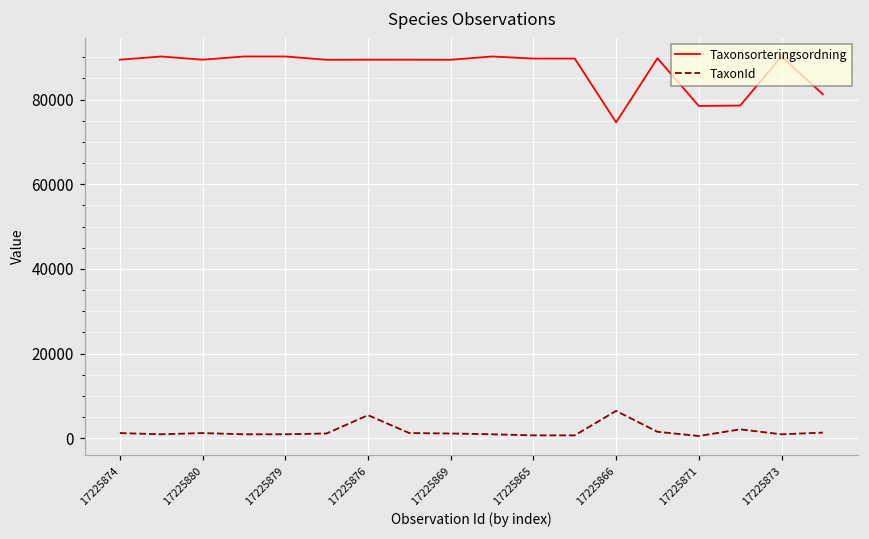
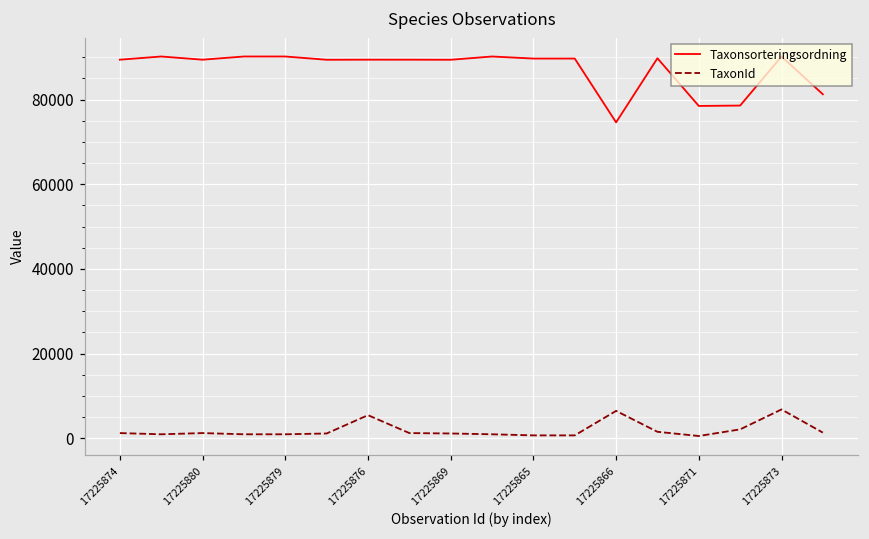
  {
    "Taxonsorteringsordning": {
      "17225874": 89000,
      "17225880": 89000,
      "17225879": 90000,
      "17225876": 89000,
      "17225869": 89000,
      "17225865": 90000,
      "17225866": 75000,
      "17225871": 78000
    },
    "TaxonId": {
      "17225874": 1000,
      "17225880": 1000,
      "17225879": 1000,
      "17225876": 5000,
      "17225869": 1000,
      "17225865": 1000,
      "17225866": 6000,
      "17225871": 1000,
-     "17225873": 1000
+     "17225873": 7000
    }
  }
